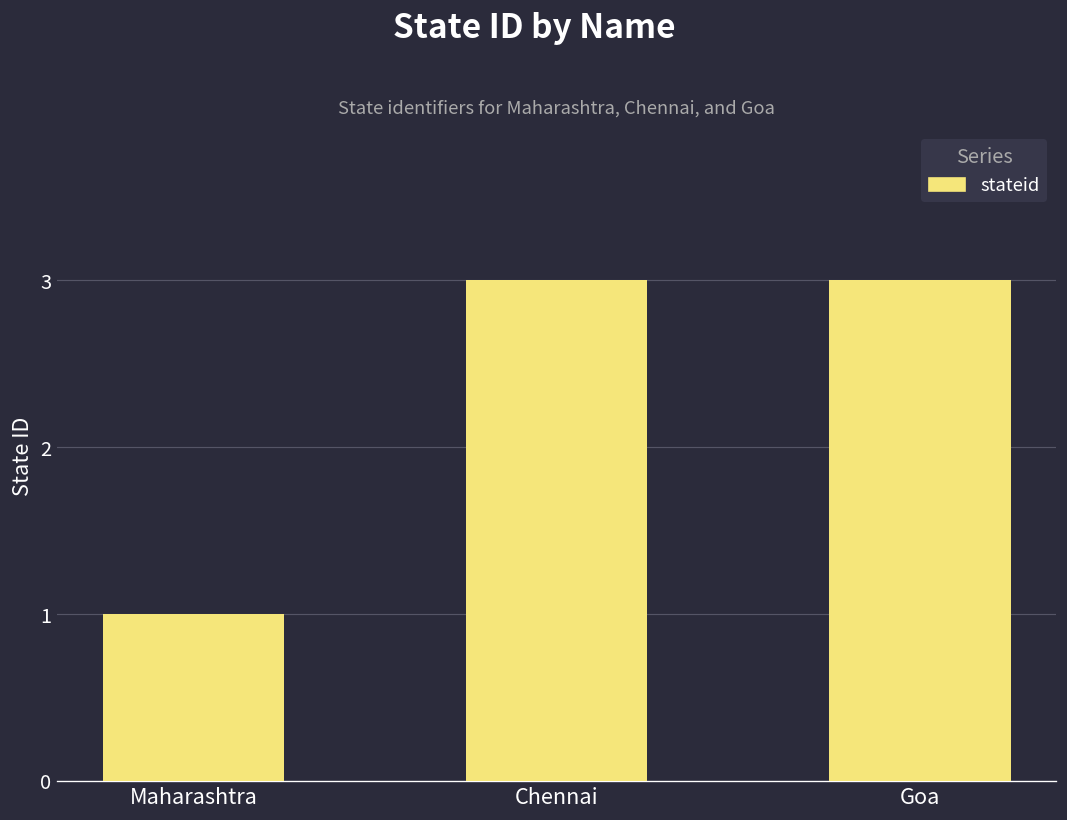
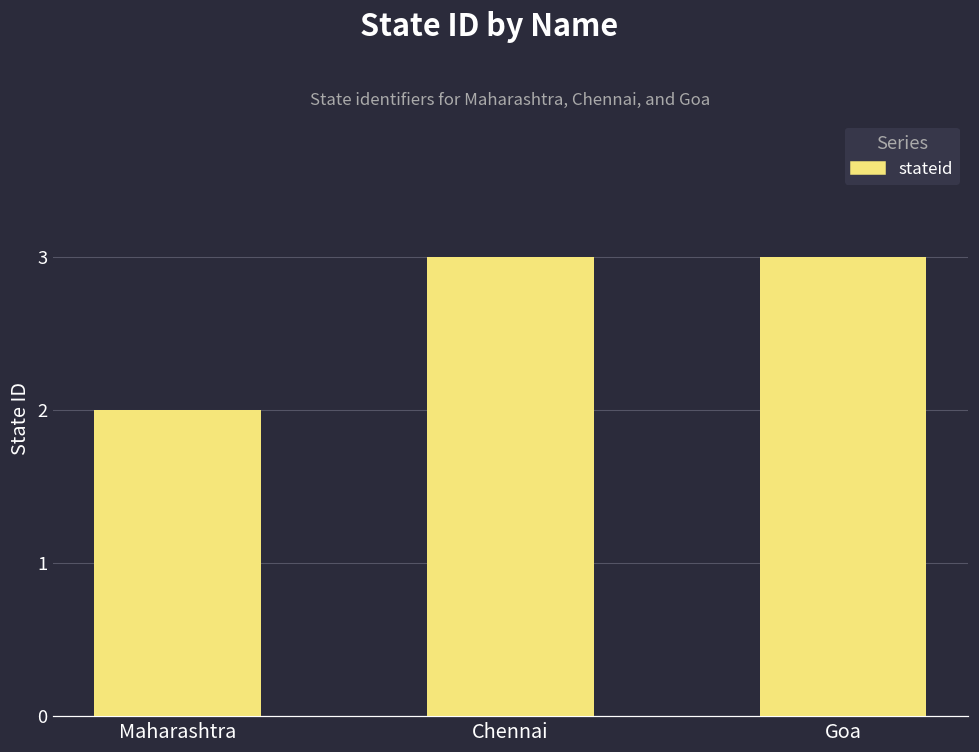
  {
-   "Maharashtra": 1,
+   "Maharashtra": 2,
    "Chennai": 3,
    "Goa": 3
  }
